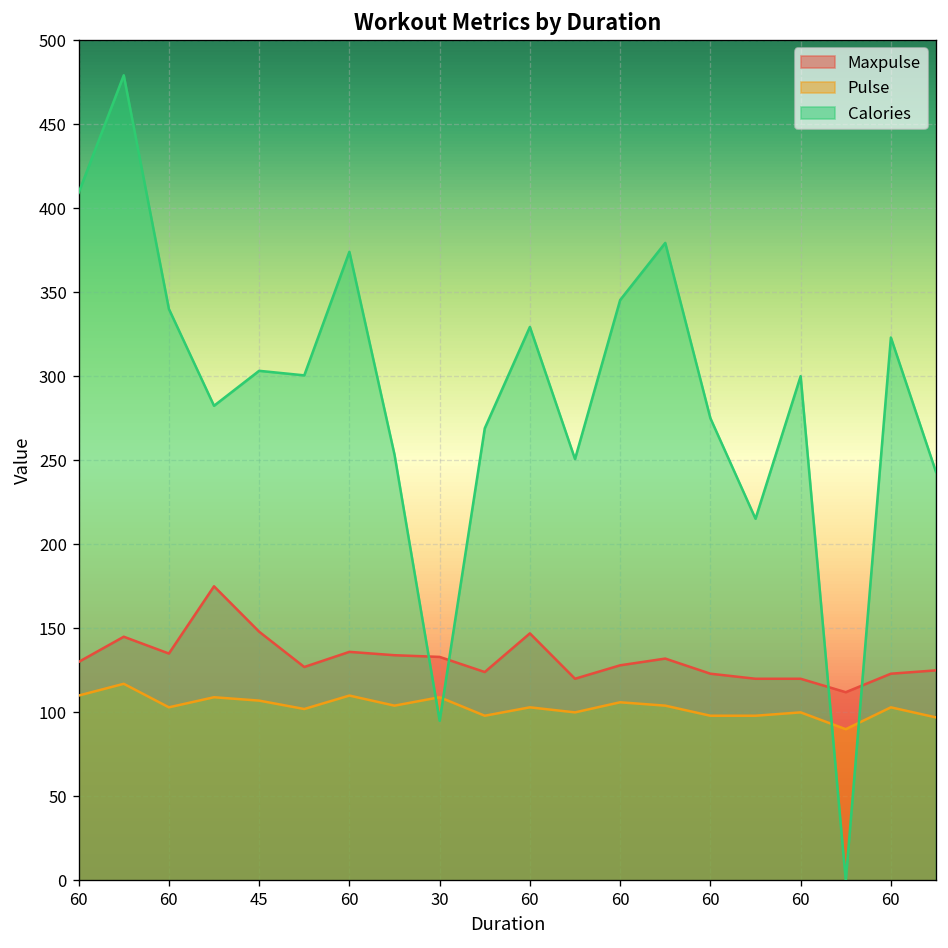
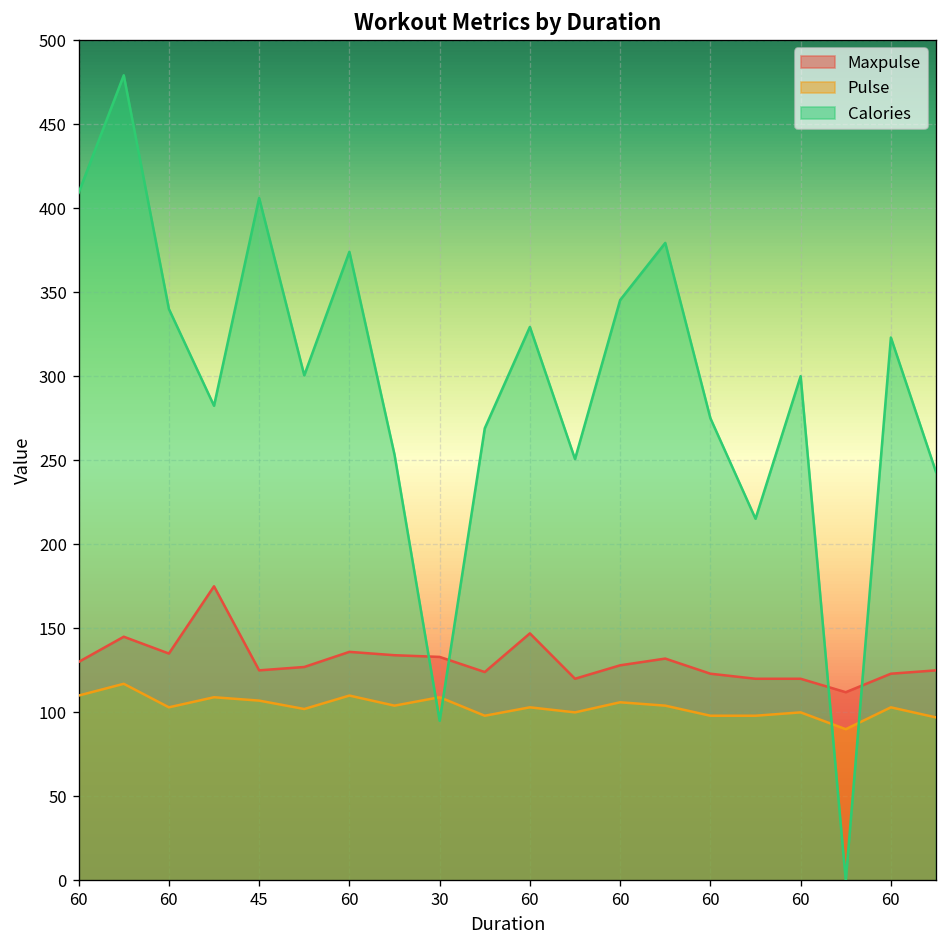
  {
    "Maxpulse": {
-     "45": 148,
+     "45": 125,
      "30": 133
    },
    "Pulse": {
      "45": 107,
      "30": 109
    },
    "Calories": {
-     "45": 303,
+     "45": 406,
      "30": 95
    }
  }
